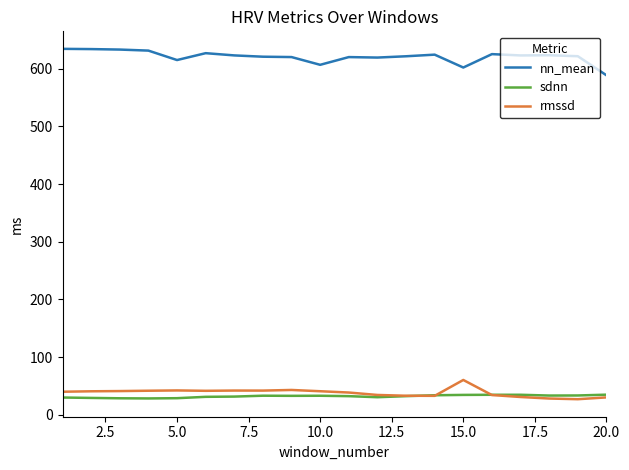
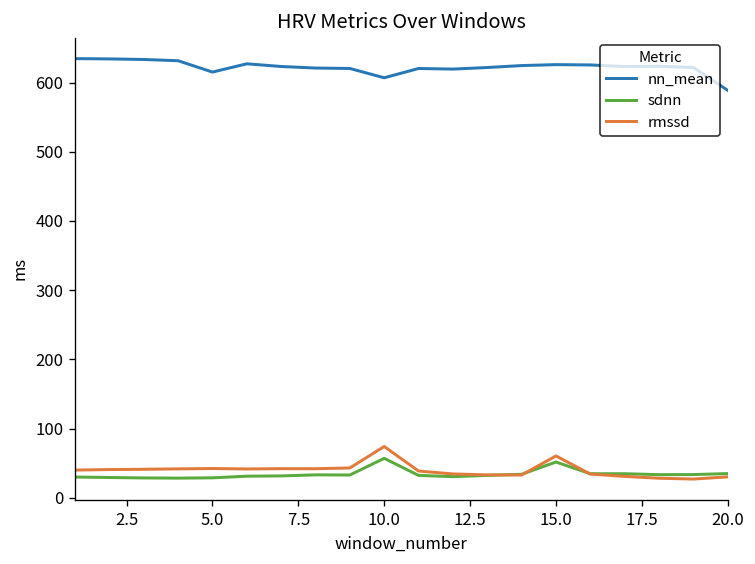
  {
    "nn_mean": {
      "5.0": 620,
      "10.0": 610,
-     "15.0": 600,
+     "15.0": 630,
      "20.0": 590
    },
    "sdnn": {
      "5.0": 30,
-     "10.0": 30,
-     "15.0": 30,
+     "10.0": 60,
+     "15.0": 50,
      "20.0": 30
    },
    "rmssd": {
      "5.0": 40,
-     "10.0": 40,
+     "10.0": 70,
      "15.0": 60,
      "20.0": 30
    }
  }
